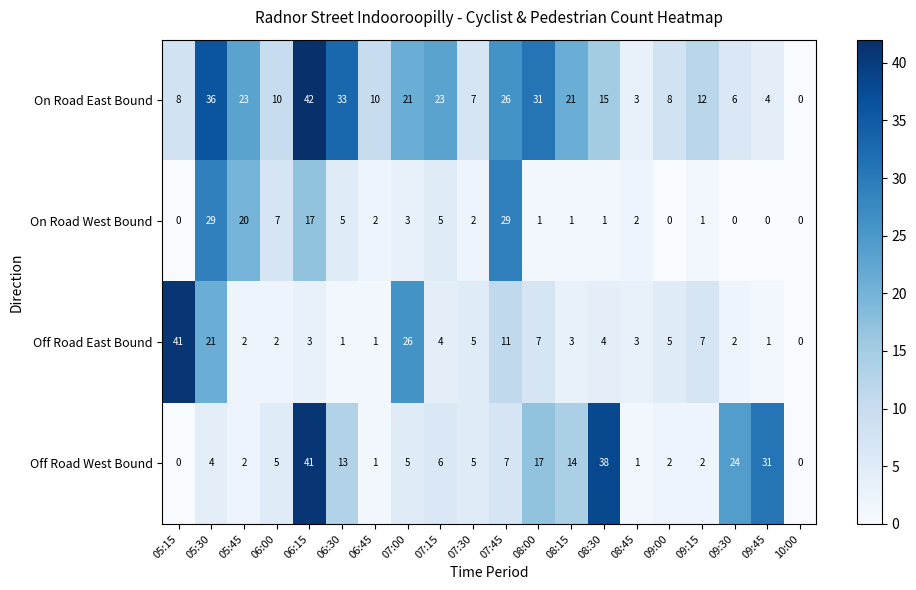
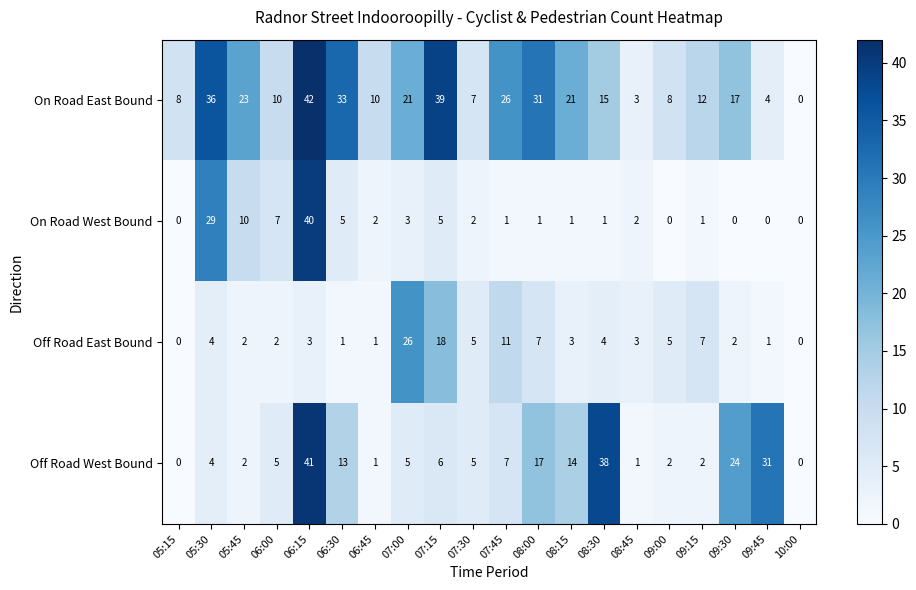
  {
    "On Road East Bound": {
      "05:15": 8,
      "05:30": 36,
      "05:45": 23,
      "06:00": 10,
      "06:15": 42,
      "06:30": 33,
      "06:45": 10,
      "07:00": 21,
-     "07:15": 23,
+     "07:15": 39,
      "07:30": 7,
      "07:45": 26,
      "08:00": 31,
      "08:15": 21,
      "08:30": 15,
      "08:45": 3,
      "09:00": 8,
      "09:15": 12,
-     "09:30": 6,
+     "09:30": 17,
      "09:45": 4,
      "10:00": 0
    },
    "On Road West Bound": {
      "05:15": 0,
      "05:30": 29,
-     "05:45": 20,
+     "05:45": 10,
      "06:00": 7,
-     "06:15": 17,
+     "06:15": 40,
      "06:30": 5,
      "06:45": 2,
      "07:00": 3,
      "07:15": 5,
      "07:30": 2,
-     "07:45": 29,
+     "07:45": 1,
      "08:00": 1,
      "08:15": 1,
      "08:30": 1,
      "08:45": 2,
      "09:00": 0,
      "09:15": 1,
      "09:30": 0,
      "09:45": 0,
      "10:00": 0
    },
    "Off Road East Bound": {
-     "05:15": 41,
-     "05:30": 21,
+     "05:15": 0,
+     "05:30": 4,
      "05:45": 2,
      "06:00": 2,
      "06:15": 3,
      "06:30": 1,
      "06:45": 1,
      "07:00": 26,
-     "07:15": 4,
+     "07:15": 18,
      "07:30": 5,
      "07:45": 11,
      "08:00": 7,
      "08:15": 3,
      "08:30": 4,
      "08:45": 3,
      "09:00": 5,
      "09:15": 7,
      "09:30": 2,
      "09:45": 1,
      "10:00": 0
    },
    "Off Road West Bound": {
      "05:15": 0,
      "05:30": 4,
      "05:45": 2,
      "06:00": 5,
      "06:15": 41,
      "06:30": 13,
      "06:45": 1,
      "07:00": 5,
      "07:15": 6,
      "07:30": 5,
      "07:45": 7,
      "08:00": 17,
      "08:15": 14,
      "08:30": 38,
      "08:45": 1,
      "09:00": 2,
      "09:15": 2,
      "09:30": 24,
      "09:45": 31,
      "10:00": 0
    }
  }
